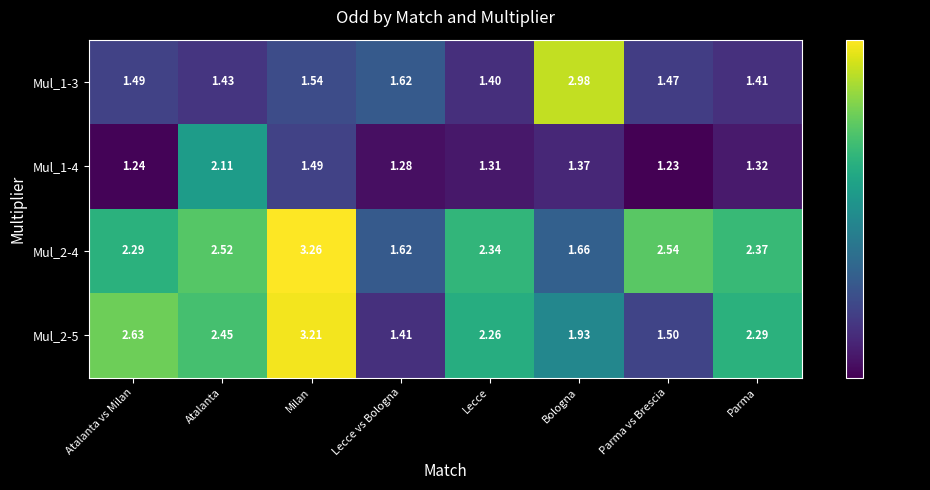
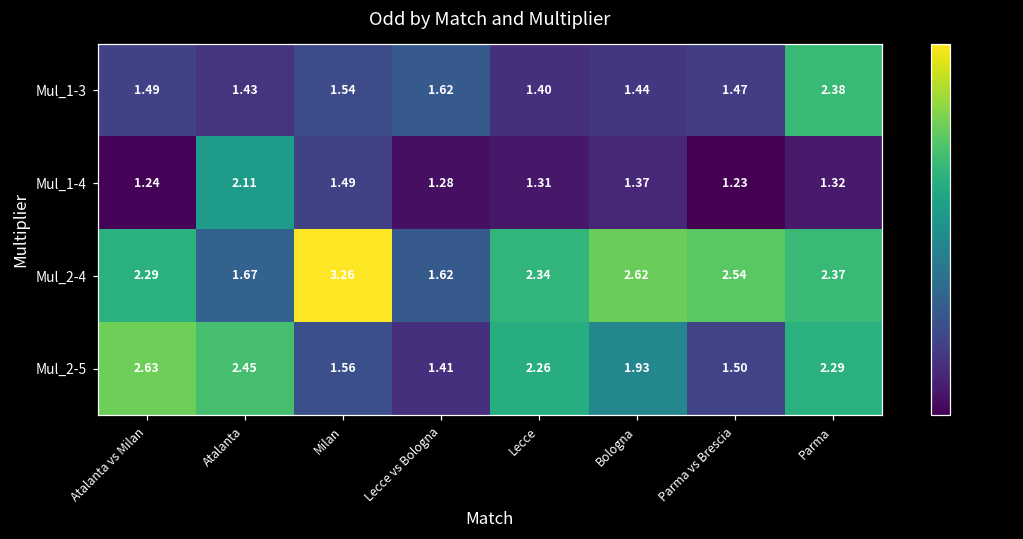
  {
    "Mul_1-3": {
      "Atalanta vs Milan": 1.49,
      "Atalanta": 1.43,
      "Milan": 1.54,
      "Lecce vs Bologna": 1.62,
      "Lecce": 1.40,
-     "Bologna": 2.98,
+     "Bologna": 1.44,
      "Parma vs Brescia": 1.47,
-     "Parma": 1.41
+     "Parma": 2.38
    },
    "Mul_1-4": {
      "Atalanta vs Milan": 1.24,
      "Atalanta": 2.11,
      "Milan": 1.49,
      "Lecce vs Bologna": 1.28,
      "Lecce": 1.31,
      "Bologna": 1.37,
      "Parma vs Brescia": 1.23,
      "Parma": 1.32
    },
    "Mul_2-4": {
      "Atalanta vs Milan": 2.29,
-     "Atalanta": 2.52,
+     "Atalanta": 1.67,
      "Milan": 3.26,
      "Lecce vs Bologna": 1.62,
      "Lecce": 2.34,
-     "Bologna": 1.66,
+     "Bologna": 2.62,
      "Parma vs Brescia": 2.54,
      "Parma": 2.37
    },
    "Mul_2-5": {
      "Atalanta vs Milan": 2.63,
      "Atalanta": 2.45,
-     "Milan": 3.21,
+     "Milan": 1.56,
      "Lecce vs Bologna": 1.41,
      "Lecce": 2.26,
      "Bologna": 1.93,
      "Parma vs Brescia": 1.50,
      "Parma": 2.29
    }
  }
